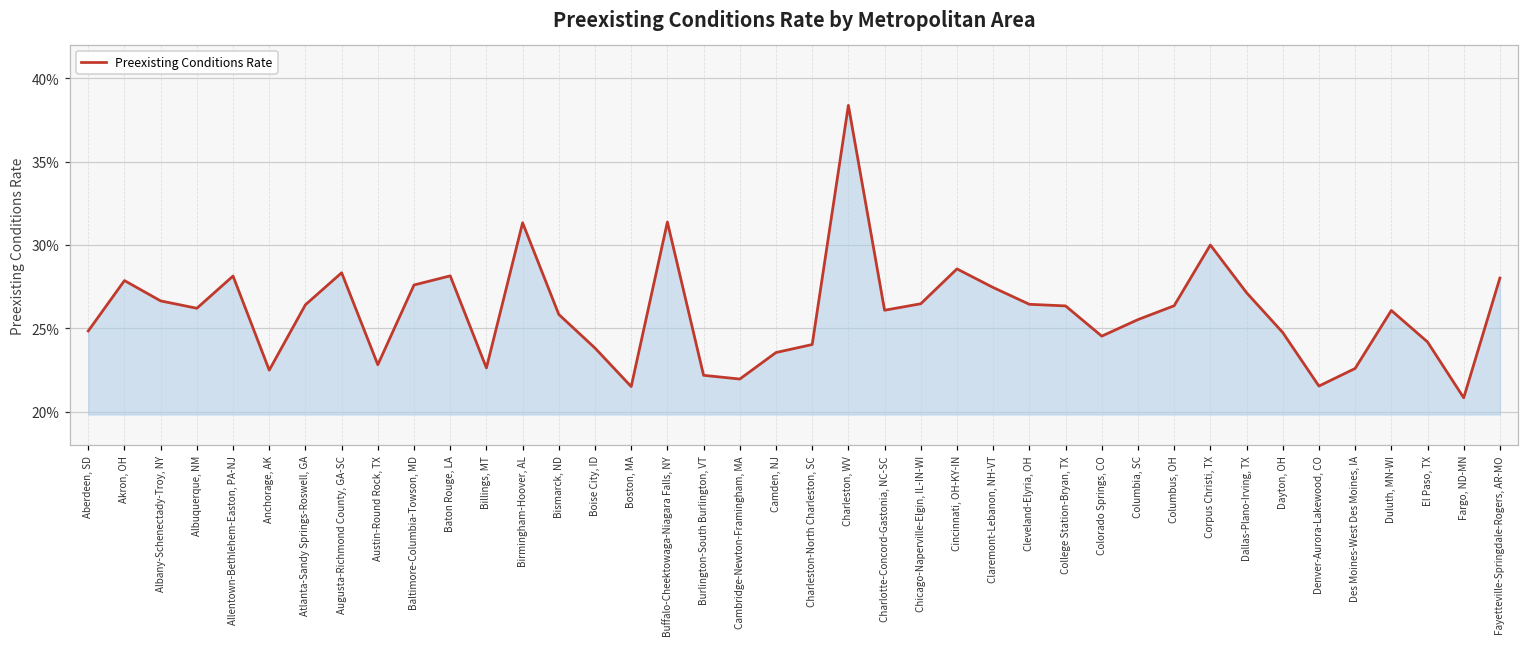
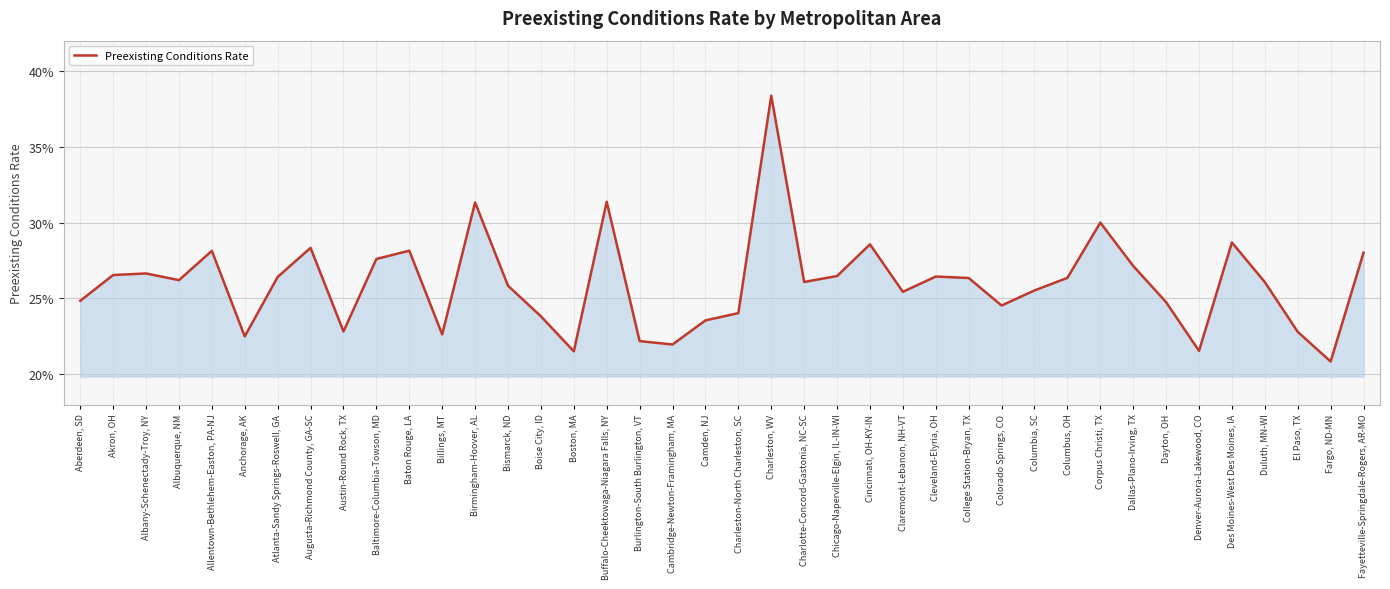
  {
    "Aberdeen, SD": "24.8%",
-   "Akron, OH": "27.9%",
+   "Akron, OH": "26.5%",
    "Albany-Schenectady-Troy, NY": "26.6%",
    "Albuquerque, NM": "26.2%",
    "Allentown-Bethlehem-Easton, PA-NJ": "28.1%",
    "Anchorage, AK": "22.5%",
    "Atlanta-Sandy Springs-Roswell, GA": "26.4%",
    "Augusta-Richmond County, GA-SC": "28.3%",
    "Austin-Round Rock, TX": "22.8%",
    "Baltimore-Columbia-Towson, MD": "27.6%",
    "Baton Rouge, LA": "28.2%",
    "Billings, MT": "22.6%",
    "Birmingham-Hoover, AL": "31.3%",
    "Bismarck, ND": "25.8%",
    "Boise City, ID": "23.8%",
    "Boston, MA": "21.5%",
    "Buffalo-Cheektowaga-Niagara Falls, NY": "31.4%",
    "Burlington-South Burlington, VT": "22.2%",
    "Cambridge-Newton-Framingham, MA": "22.0%",
    "Camden, NJ": "23.6%",
    "Charleston-North Charleston, SC": "24.0%",
    "Charleston, WV": "38.4%",
    "Charlotte-Concord-Gastonia, NC-SC": "26.1%",
    "Chicago-Naperville-Elgin, IL-IN-WI": "26.5%",
    "Cincinnati, OH-KY-IN": "28.6%",
-   "Claremont-Lebanon, NH-VT": "27.5%",
+   "Claremont-Lebanon, NH-VT": "25.4%",
    "Cleveland-Elyria, OH": "26.4%",
    "College Station-Bryan, TX": "26.3%",
    "Colorado Springs, CO": "24.5%",
    "Columbia, SC": "25.5%",
    "Columbus, OH": "26.4%",
    "Corpus Christi, TX": "30.0%",
    "Dallas-Plano-Irving, TX": "27.1%",
    "Dayton, OH": "24.8%",
    "Denver-Aurora-Lakewood, CO": "21.5%",
-   "Des Moines-West Des Moines, IA": "22.6%",
+   "Des Moines-West Des Moines, IA": "28.7%",
    "Duluth, MN-WI": "26.1%",
-   "El Paso, TX": "24.2%",
+   "El Paso, TX": "22.8%",
    "Fargo, ND-MN": "20.8%",
    "Fayetteville-Springdale-Rogers, AR-MO": "28.0%"
  }
